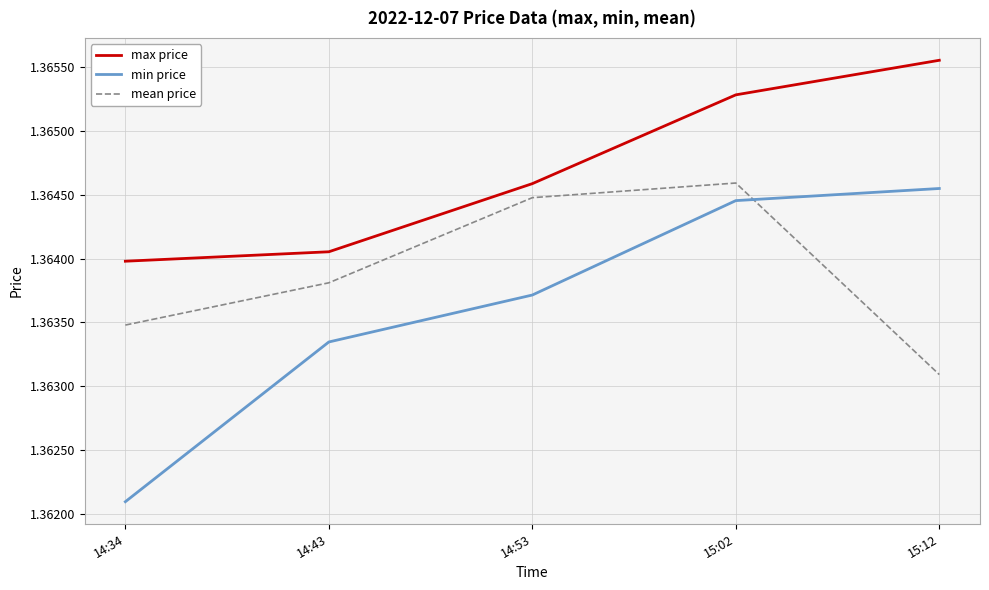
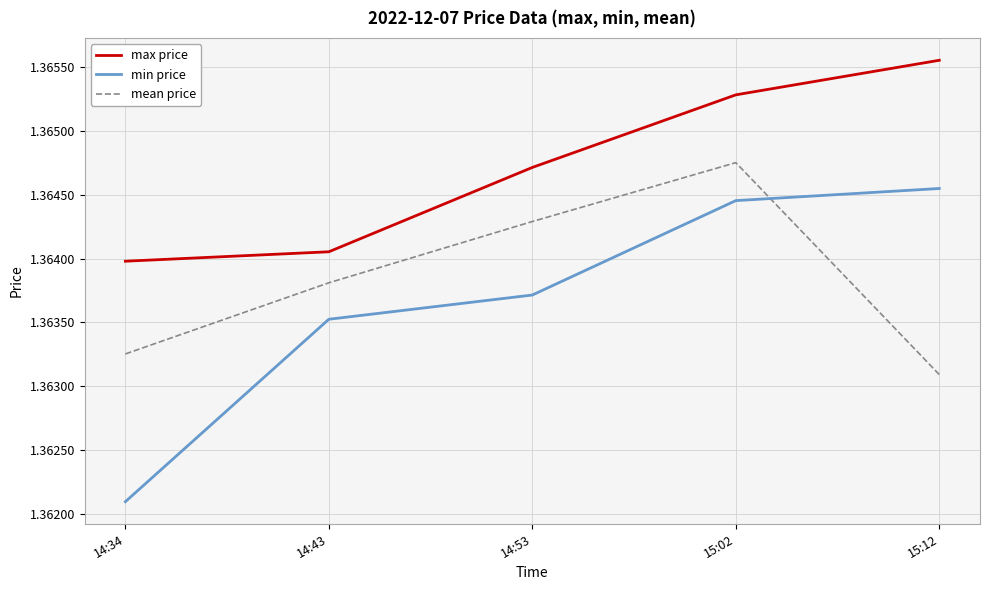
  {
    "max price": {
      "14:34": 1.36398,
      "14:43": 1.36405,
-     "14:53": 1.36459,
+     "14:53": 1.36472,
      "15:02": 1.36528,
      "15:12": 1.36556
    },
    "min price": {
      "14:34": 1.36210,
-     "14:43": 1.36335,
+     "14:43": 1.36353,
      "14:53": 1.36372,
      "15:02": 1.36446,
      "15:12": 1.36455
    },
    "mean price": {
-     "14:34": 1.36348,
+     "14:34": 1.36325,
      "14:43": 1.36381,
-     "14:53": 1.36448,
-     "15:02": 1.36459,
+     "14:53": 1.36429,
+     "15:02": 1.36475,
      "15:12": 1.36309
    }
  }
